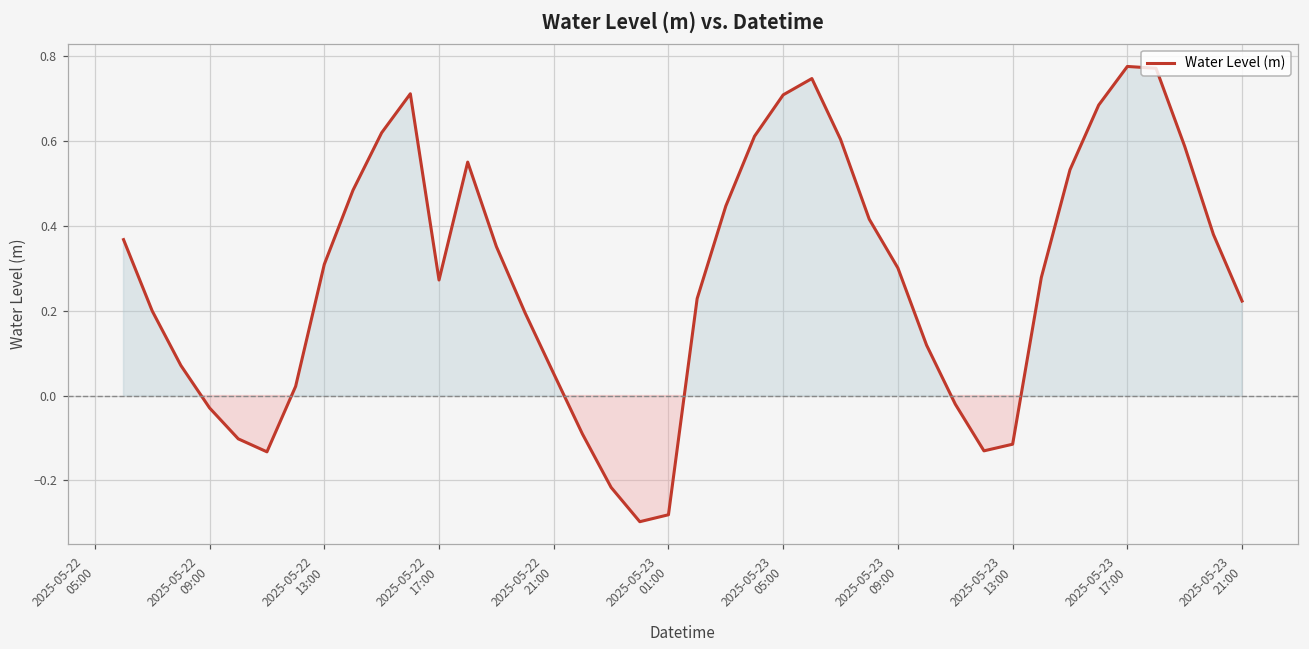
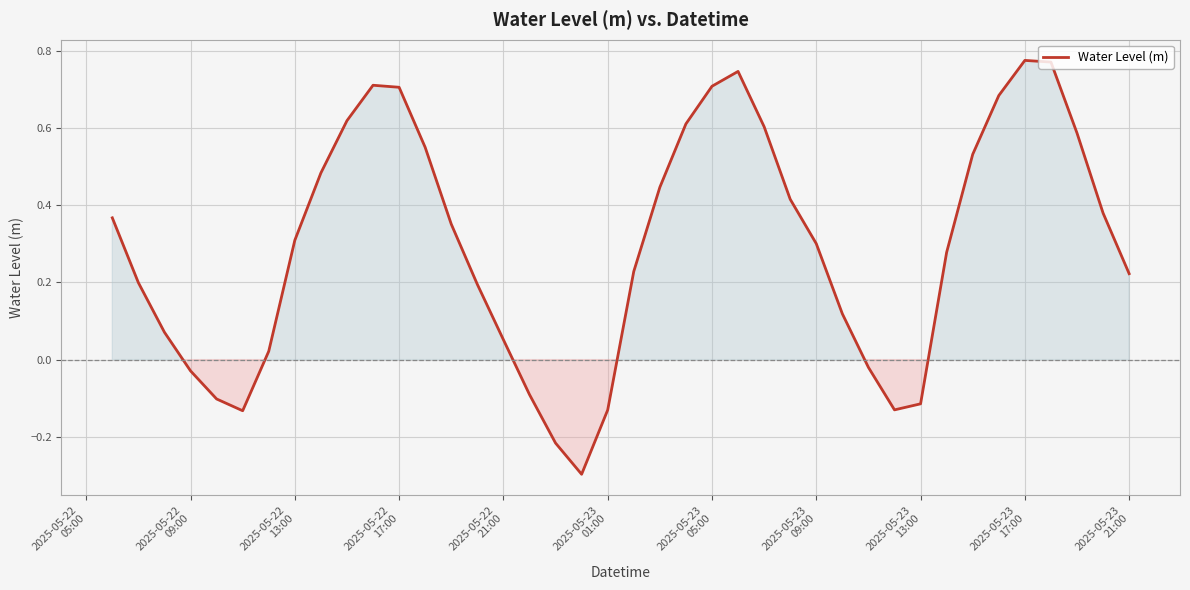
  {
    "2025-05-22 09:00": -0.03,
    "2025-05-22 13:00": 0.31,
-   "2025-05-22 17:00": 0.27,
+   "2025-05-22 17:00": 0.71,
    "2025-05-22 21:00": 0.05,
-   "2025-05-23 01:00": -0.28,
+   "2025-05-23 01:00": -0.13,
    "2025-05-23 05:00": 0.71,
    "2025-05-23 09:00": 0.30,
    "2025-05-23 13:00": -0.11,
    "2025-05-23 17:00": 0.78,
    "2025-05-23 21:00": 0.22
  }
